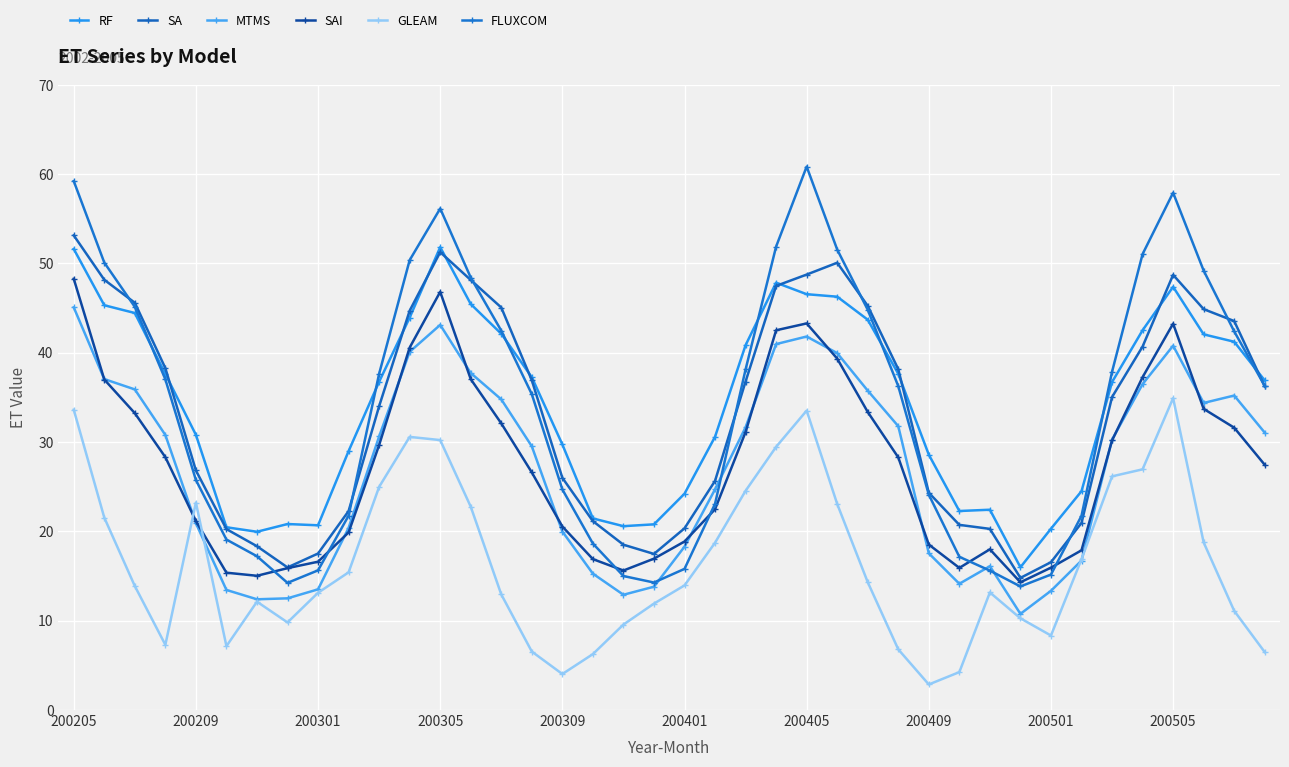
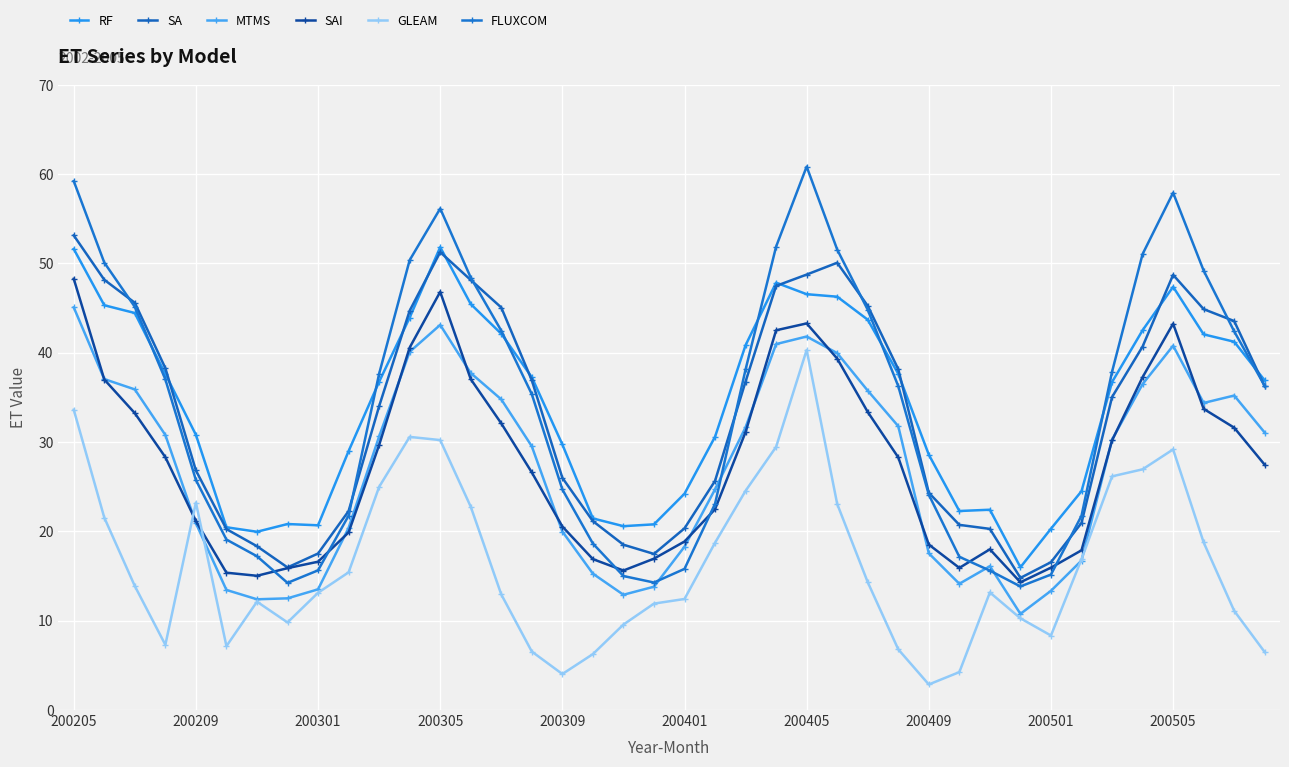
  {
    "GLEAM": {
      "200205": 34,
      "200209": 23,
      "200301": 13,
      "200305": 30,
      "200309": 4,
-     "200401": 14,
-     "200405": 34,
+     "200401": 12,
+     "200405": 40,
      "200409": 3,
      "200501": 8,
-     "200505": 35
+     "200505": 29
    }
  }
